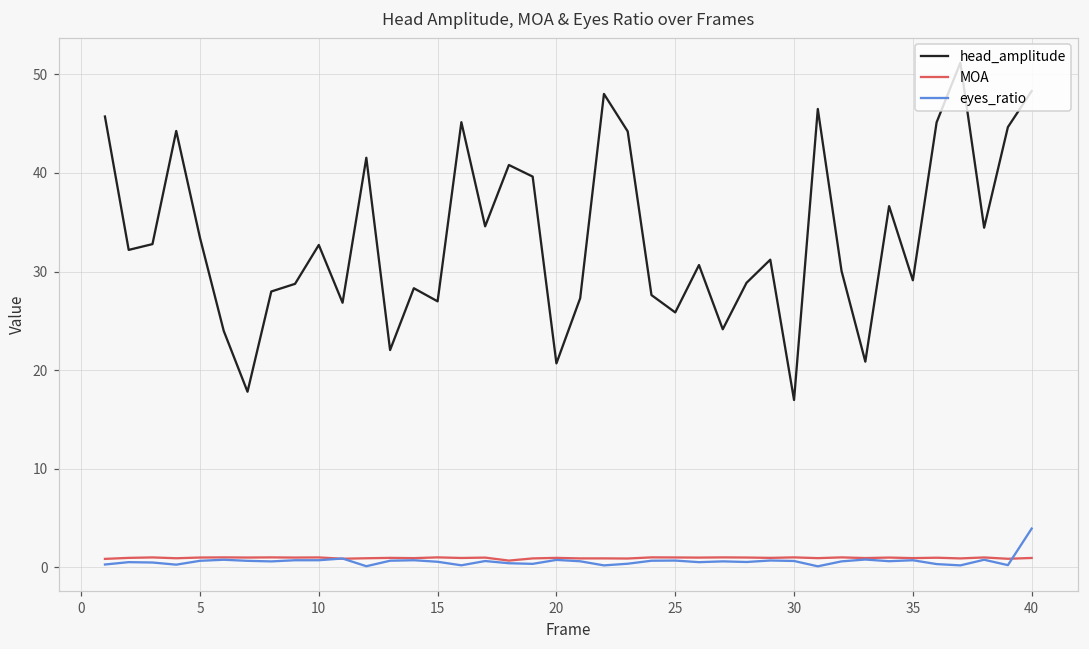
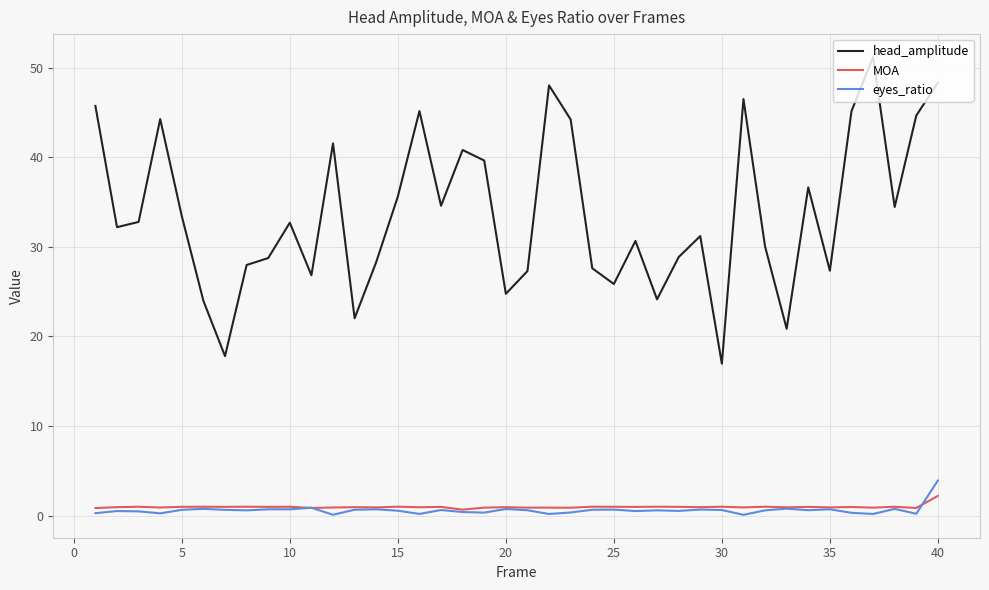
  {
    "head_amplitude": {
      "5": 33,
      "10": 33,
-     "15": 27,
-     "20": 21,
+     "15": 36,
+     "20": 25,
      "25": 26,
      "30": 17,
-     "35": 29
+     "35": 27
    },
    "MOA": {
      "5": 1,
      "15": 1,
      "25": 1,
      "30": 1,
-     "40": 1
+     "40": 2
    },
    "eyes_ratio": {
      "5": 1,
      "15": 1,
      "25": 1,
      "30": 1,
      "40": 4
    }
  }
